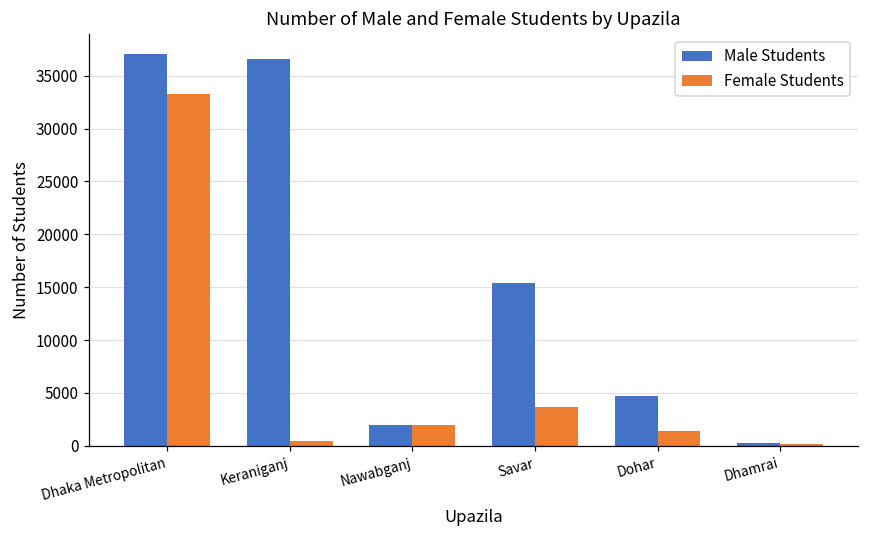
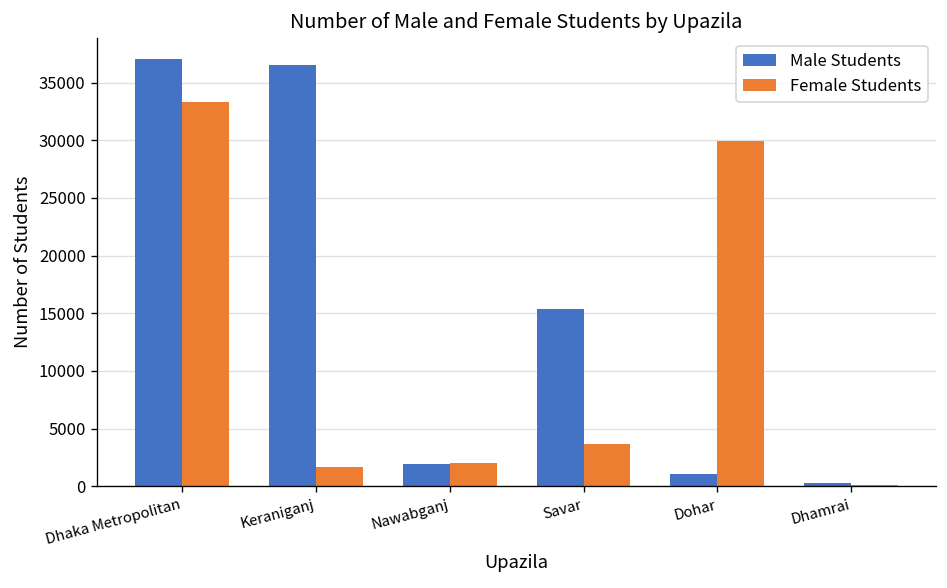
  {
    "Male Students": {
      "Dhaka Metropolitan": 37000,
      "Keraniganj": 37000,
      "Nawabganj": 2000,
      "Savar": 15000,
-     "Dohar": 5000,
+     "Dohar": 1000,
      "Dhamrai": 0
    },
    "Female Students": {
      "Dhaka Metropolitan": 33000,
-     "Keraniganj": 0,
+     "Keraniganj": 2000,
      "Nawabganj": 2000,
      "Savar": 4000,
-     "Dohar": 1000
+     "Dohar": 30000
    }
  }
